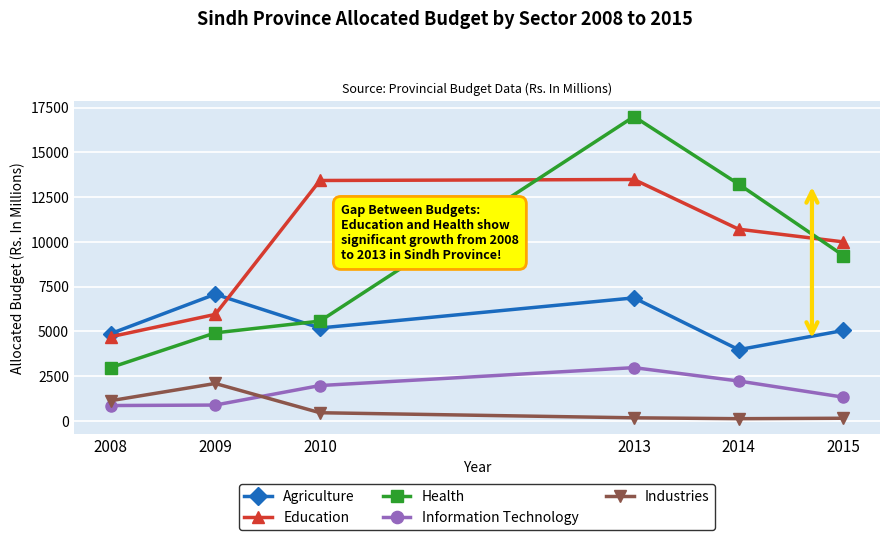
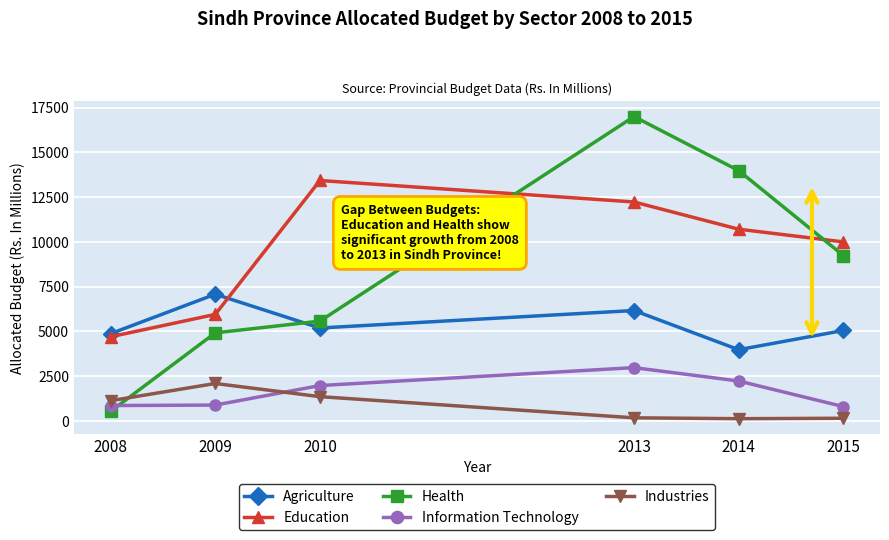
  {
    "Agriculture": {
      "2008": 4900,
      "2009": 7100,
      "2010": 5200,
-     "2013": 6900,
+     "2013": 6200,
      "2014": 4000,
      "2015": 5100
    },
    "Education": {
      "2008": 4700,
      "2009": 6000,
      "2010": 13400,
-     "2013": 13500,
+     "2013": 12200,
      "2014": 10700,
      "2015": 10000
    },
    "Health": {
-     "2008": 3000,
+     "2008": 500,
      "2009": 4900,
      "2010": 5600,
      "2013": 17000,
-     "2014": 13200,
+     "2014": 14000,
      "2015": 9200
    },
    "Information Technology": {
      "2008": 900,
      "2009": 900,
      "2010": 2000,
      "2013": 3000,
      "2014": 2200,
-     "2015": 1300
+     "2015": 800
    },
    "Industries": {
      "2008": 1100,
      "2009": 2100,
-     "2010": 500,
+     "2010": 1400,
      "2013": 200,
      "2014": 100,
      "2015": 200
    }
  }
